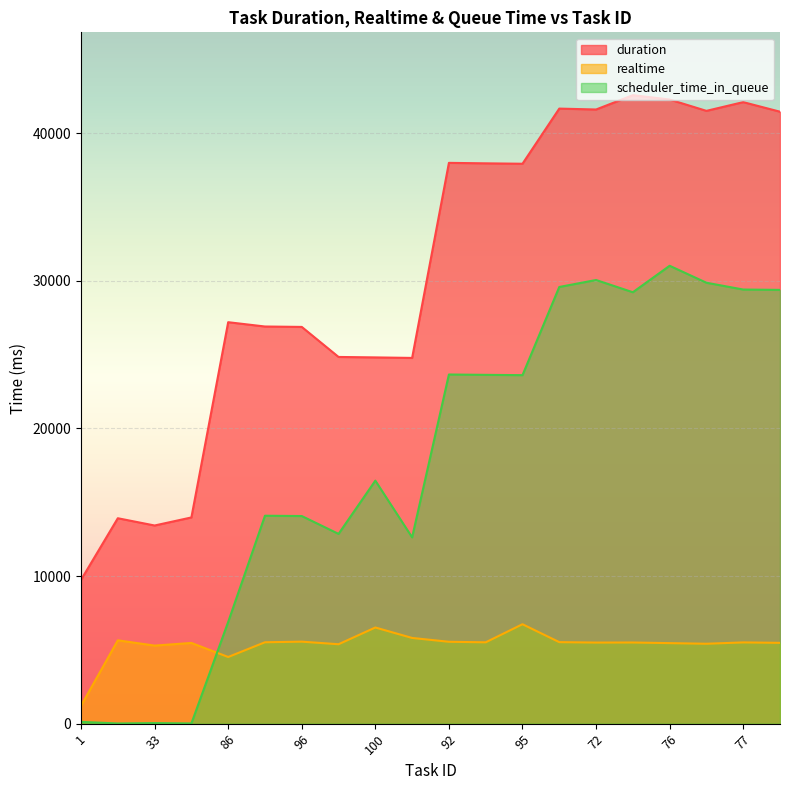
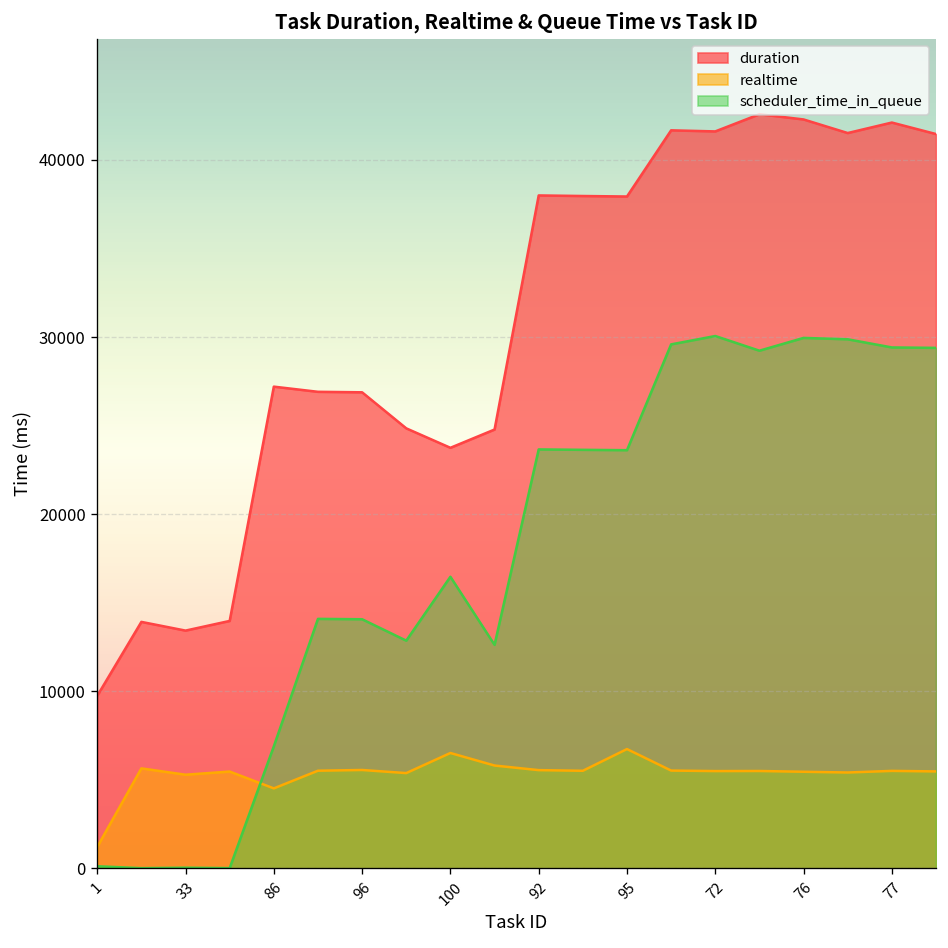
  {
    "duration": {
      "33": 13400,
      "86": 27200,
      "96": 26900,
-     "100": 24800,
+     "100": 23700,
      "92": 38000,
      "95": 37900,
      "72": 41600,
      "77": 42100
    },
    "realtime": {
      "33": 5300,
      "86": 4500,
      "96": 5600,
      "100": 6500,
      "92": 5500,
      "95": 6700,
      "72": 5500,
      "76": 5500,
      "77": 5500
    },
    "scheduler_time_in_queue": {
      "33": 0,
      "86": 6900,
      "96": 14100,
      "100": 16500,
      "92": 23700,
      "95": 23600,
      "72": 30100,
-     "76": 31000,
+     "76": 30000,
      "77": 29400
    }
  }
